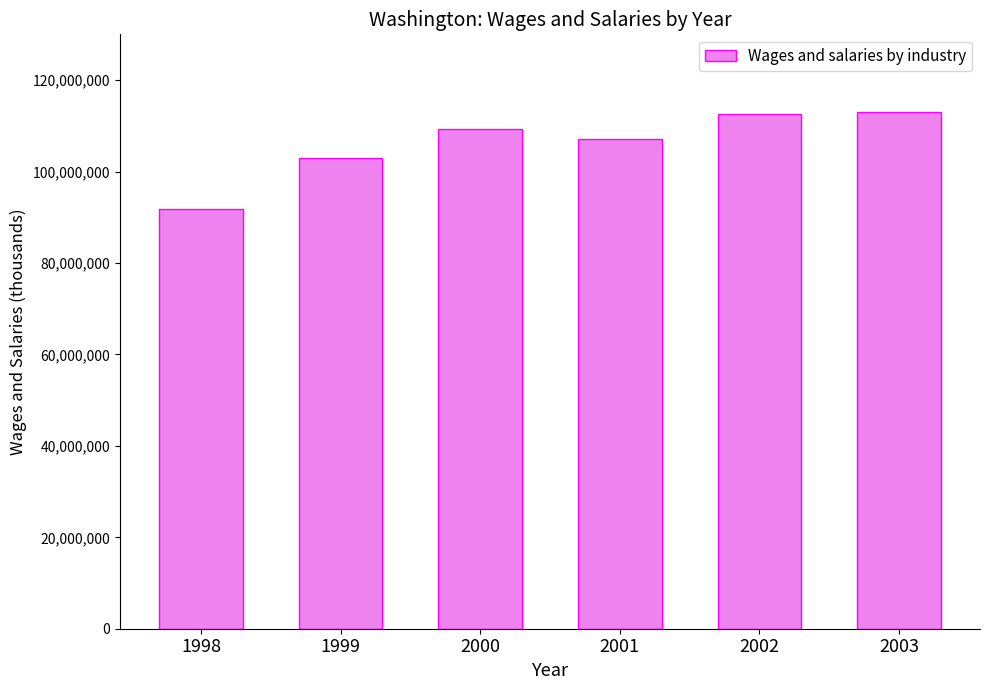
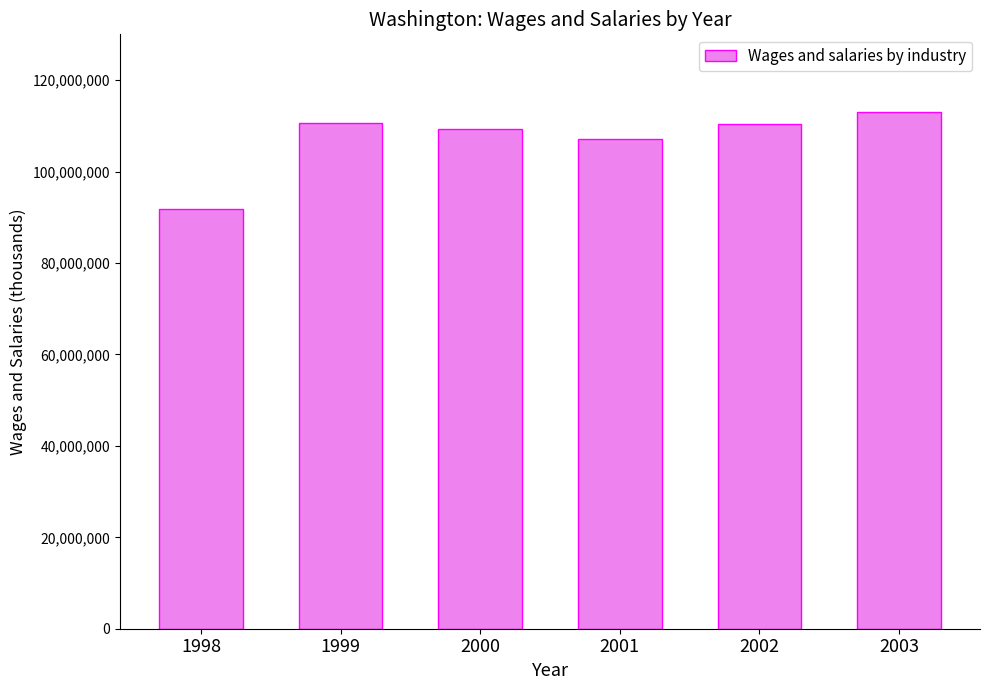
  {
    "1998": "92,000,000",
-   "1999": "103,000,000",
+   "1999": "111,000,000",
    "2000": "109,000,000",
    "2001": "107,000,000",
-   "2002": "113,000,000",
+   "2002": "110,000,000",
    "2003": "113,000,000"
  }
